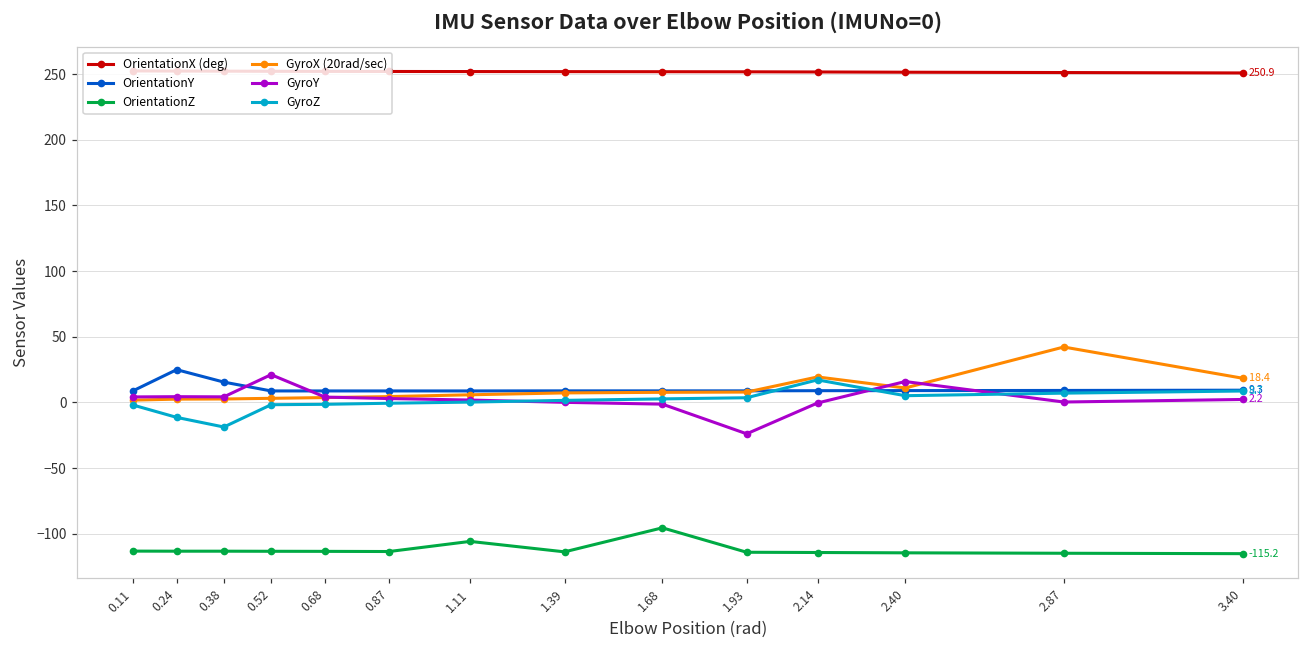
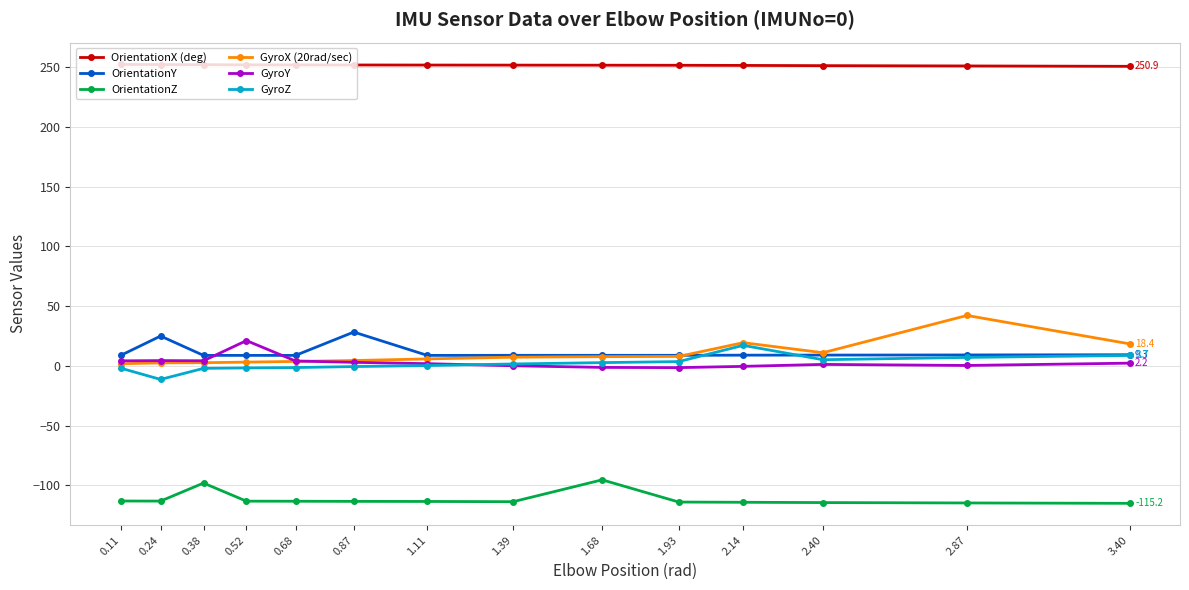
  {
    "OrientationX (deg)": {
      "3.40": 250.9
    },
    "OrientationY": {
      "0.11": 9,
      "0.24": 25,
-     "0.38": 15,
+     "0.38": 9,
      "0.52": 9,
      "0.68": 9,
-     "0.87": 9,
+     "0.87": 28,
      "1.11": 9,
      "2.14": 9
    },
    "OrientationZ": {
      "0.11": -113,
      "0.24": -113,
-     "0.38": -113,
+     "0.38": -98,
      "0.52": -113,
      "0.68": -113,
      "0.87": -114,
-     "1.11": -106,
+     "1.11": -114,
      "1.39": -114,
      "1.68": -96,
      "1.93": -114,
      "2.14": -114,
      "2.40": -115,
      "2.87": -115
    },
    "GyroX (20rad/sec)": {
      "3.40": 18.4
    },
    "GyroY": {
      "0.11": 4,
      "0.52": 21,
      "1.68": -1,
-     "1.93": -24,
+     "1.93": -2,
      "2.14": 0,
-     "2.40": 16,
+     "2.40": 1,
      "2.87": 0
    },
    "GyroZ": {
      "0.11": -2,
      "0.24": -11,
-     "0.38": -19,
+     "0.38": -2,
      "0.52": -2,
      "0.68": -1,
      "0.87": -1,
      "1.68": 3,
      "1.93": 4,
      "2.14": 17,
      "2.40": 5
    }
  }
